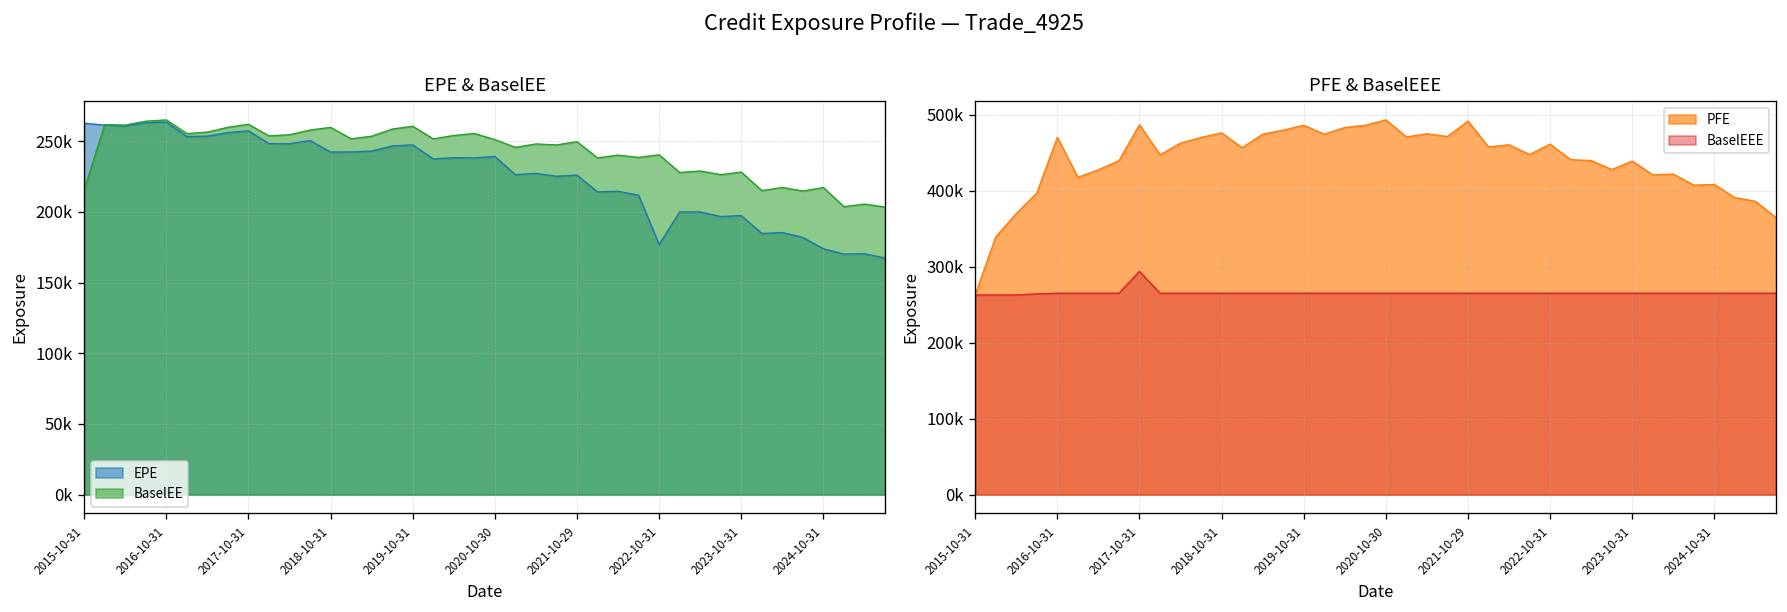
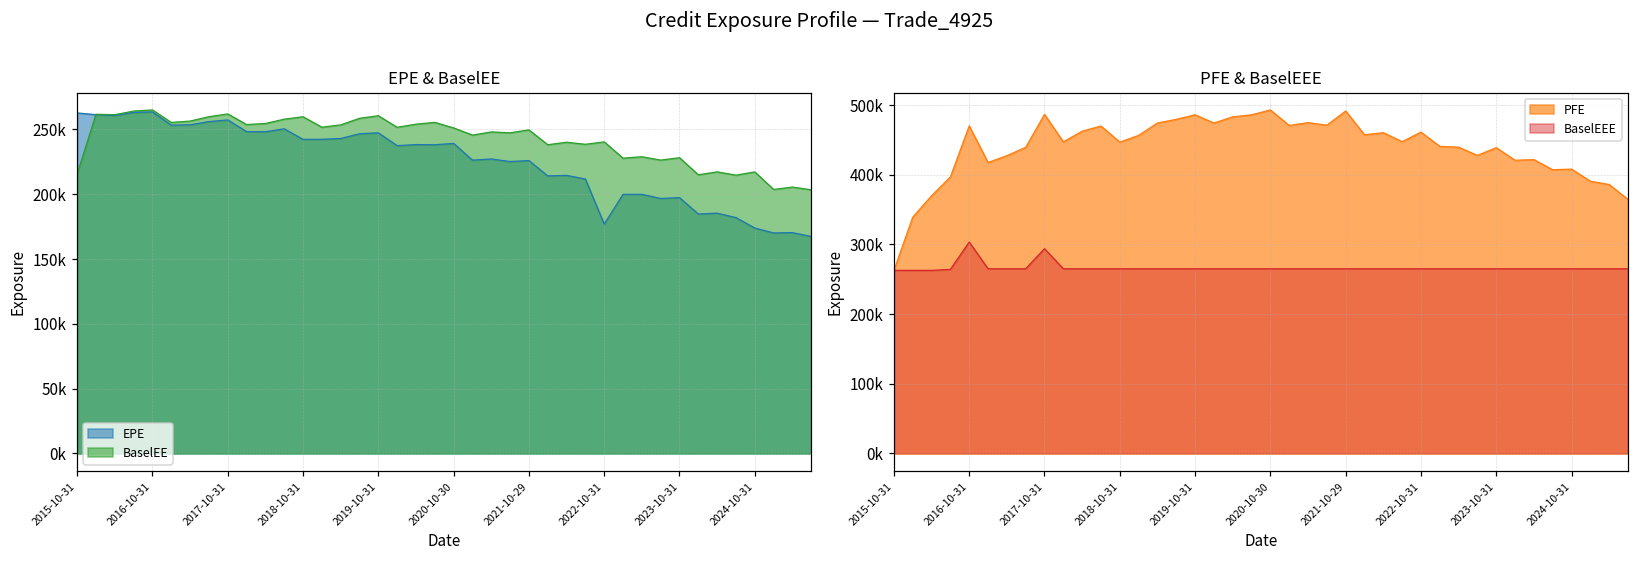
  {
    "EPE & BaselEE": {
      "EPE": {
        "2015-10-31": 263000,
        "2017-10-31": 257000,
        "2018-10-31": 242000,
        "2019-10-31": 247000,
        "2020-10-30": 239000,
        "2021-10-29": 226000,
        "2022-10-31": 177000,
        "2023-10-31": 197000,
        "2024-10-31": 174000
      },
      "BaselEE": {
        "2015-10-31": 216000,
        "2017-10-31": 262000,
        "2018-10-31": 260000,
        "2019-10-31": 261000,
        "2020-10-30": 251000,
        "2021-10-29": 250000,
        "2022-10-31": 240000,
        "2023-10-31": 228000,
        "2024-10-31": 217000
      }
    },
    "PFE & BaselEEE": {
      "PFE": {
        "2016-10-31": 470000,
        "2017-10-31": 490000,
-       "2018-10-31": 480000,
+       "2018-10-31": 450000,
        "2019-10-31": 490000,
        "2020-10-30": 490000,
        "2021-10-29": 490000,
        "2022-10-31": 460000,
        "2023-10-31": 440000,
        "2024-10-31": 410000
      },
      "BaselEEE": {
-       "2016-10-31": 270000,
+       "2016-10-31": 300000,
        "2017-10-31": 290000,
        "2018-10-31": 270000,
        "2019-10-31": 270000,
        "2020-10-30": 270000,
        "2021-10-29": 270000,
        "2022-10-31": 270000,
        "2023-10-31": 270000,
        "2024-10-31": 270000
      }
    }
  }
